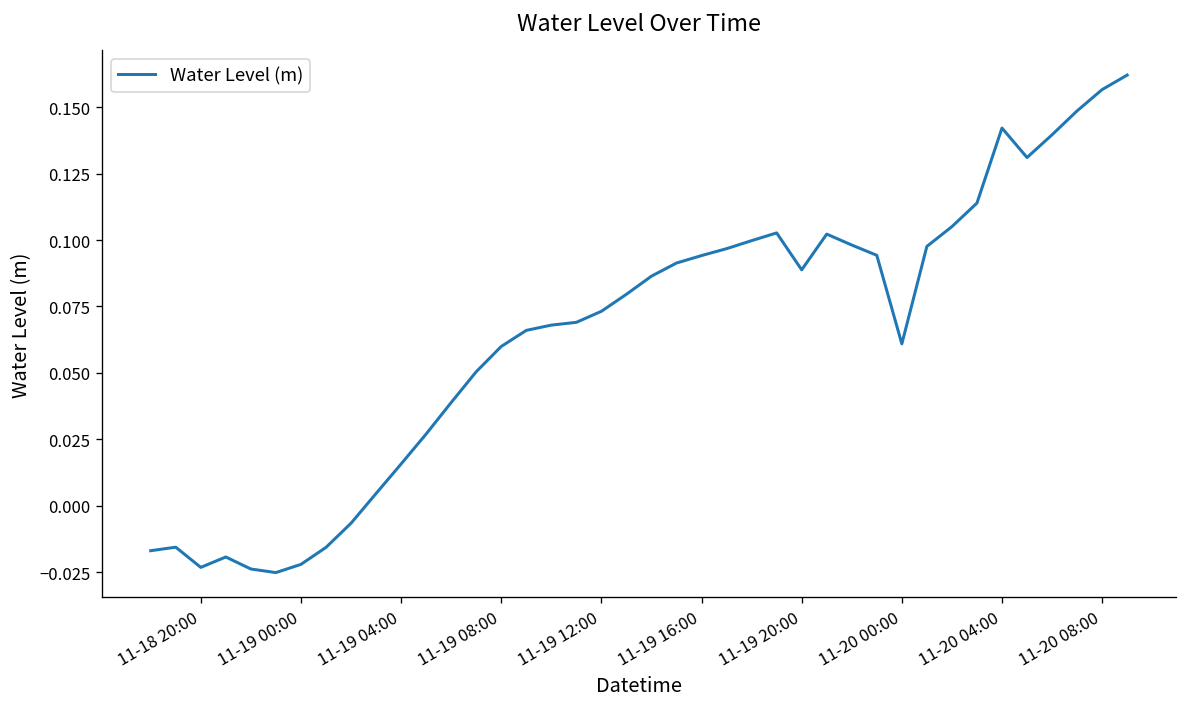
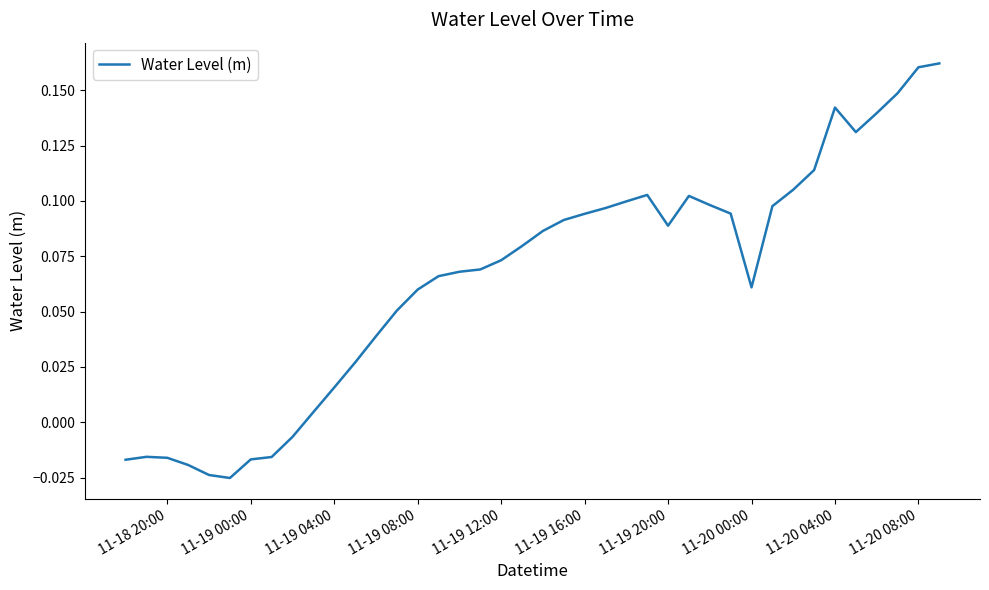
  {
-   "11-18 20:00": -0.023,
-   "11-19 00:00": -0.022,
+   "11-18 20:00": -0.016,
+   "11-19 00:00": -0.017,
    "11-19 04:00": 0.016,
    "11-19 08:00": 0.060,
    "11-19 12:00": 0.073,
    "11-19 16:00": 0.094,
    "11-19 20:00": 0.089,
    "11-20 00:00": 0.061,
    "11-20 04:00": 0.142,
-   "11-20 08:00": 0.157
+   "11-20 08:00": 0.160
  }
